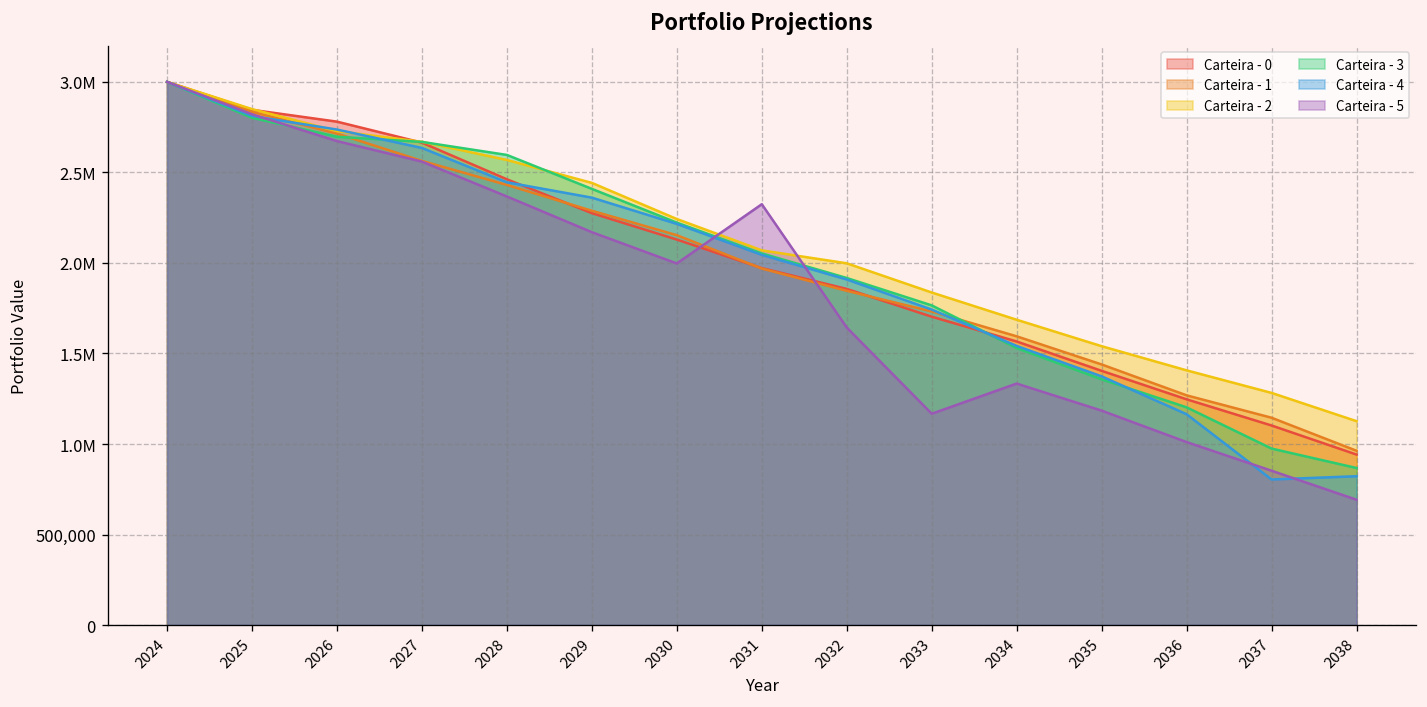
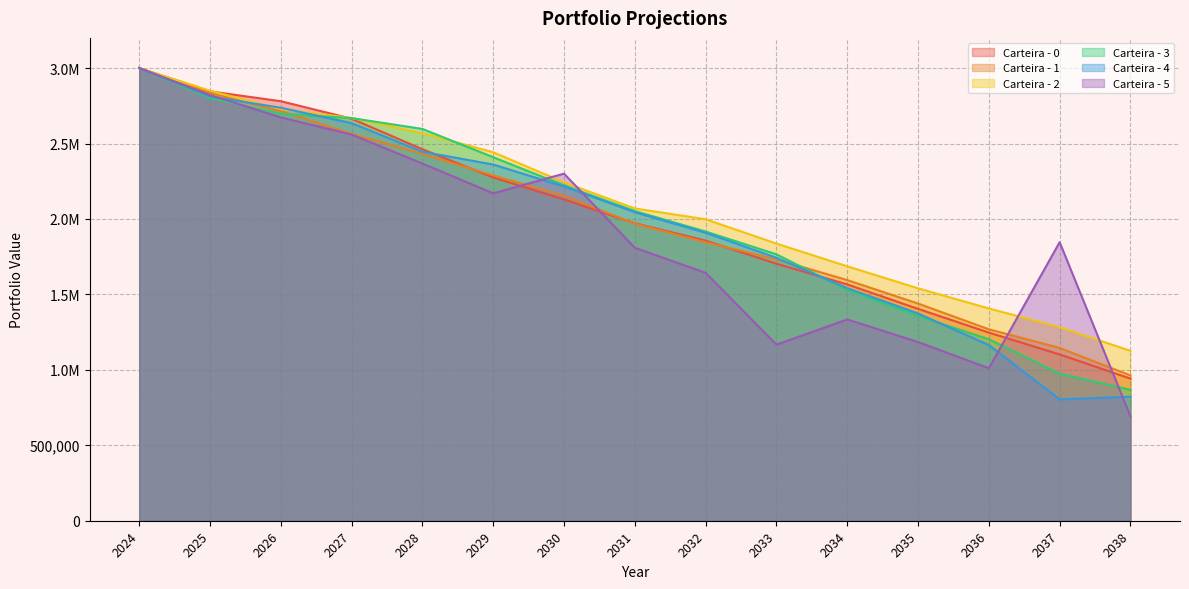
  {
    "Carteira - 3": {
      "2026": "2,700,000",
      "2028": "2,600,000",
      "2029": "2,410,000",
      "2033": "1,770,000",
      "2036": "1,200,000",
      "2037": "970,000",
      "2038": "870,000"
    },
    "Carteira - 4": {
      "2027": "2,640,000",
      "2029": "2,360,000",
      "2036": "1,160,000",
      "2037": "800,000",
      "2038": "820,000"
    },
    "Carteira - 5": {
      "2026": "2,670,000",
      "2028": "2,370,000",
      "2029": "2,170,000",
-     "2030": "2,000,000",
-     "2031": "2,320,000",
+     "2030": "2,300,000",
+     "2031": "1,810,000",
      "2032": "1,640,000",
      "2033": "1,170,000",
      "2034": "1,330,000",
      "2035": "1,180,000",
      "2036": "1,010,000",
-     "2037": "850,000",
+     "2037": "1,850,000",
      "2038": "690,000"
    }
  }
